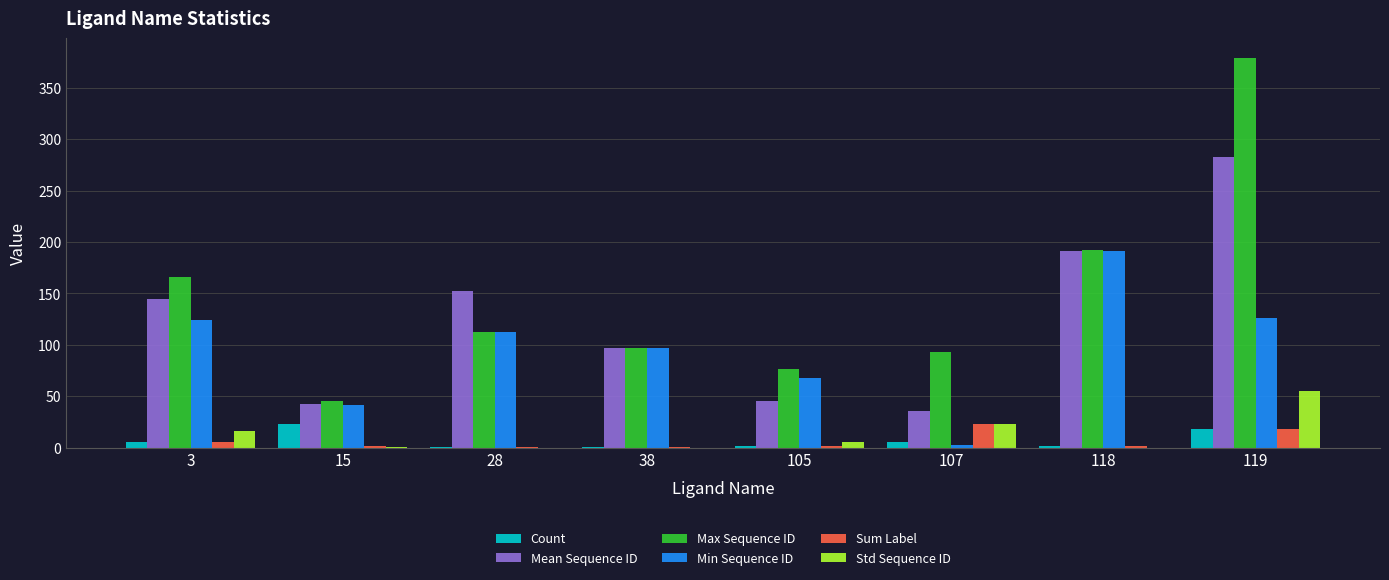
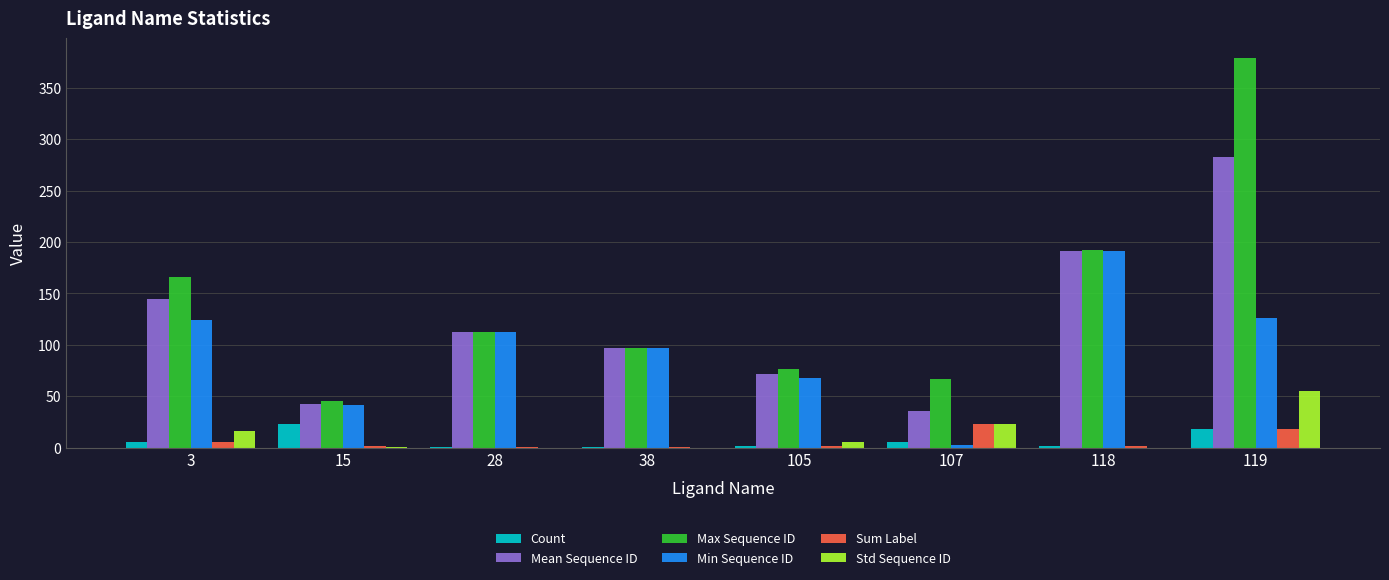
  {
    "Count": {
      "3": 6,
      "15": 23,
      "107": 6,
      "119": 18
    },
    "Mean Sequence ID": {
      "3": 145,
      "15": 43,
-     "28": 152,
+     "28": 113,
      "38": 97,
-     "105": 45,
+     "105": 72,
      "107": 36,
      "118": 191,
      "119": 283
    },
    "Max Sequence ID": {
      "3": 166,
      "15": 45,
      "28": 113,
      "38": 97,
      "105": 77,
-     "107": 93,
+     "107": 67,
      "118": 192,
      "119": 379
    },
    "Min Sequence ID": {
      "3": 124,
      "15": 42,
      "28": 113,
      "38": 97,
      "105": 68,
      "107": 3,
      "118": 191,
      "119": 126
    },
    "Sum Label": {
      "3": 6,
      "107": 23,
      "119": 18
    },
    "Std Sequence ID": {
      "3": 16,
      "28": 0,
      "38": 0,
      "105": 6,
      "107": 23,
      "118": 0,
      "119": 55
    }
  }
